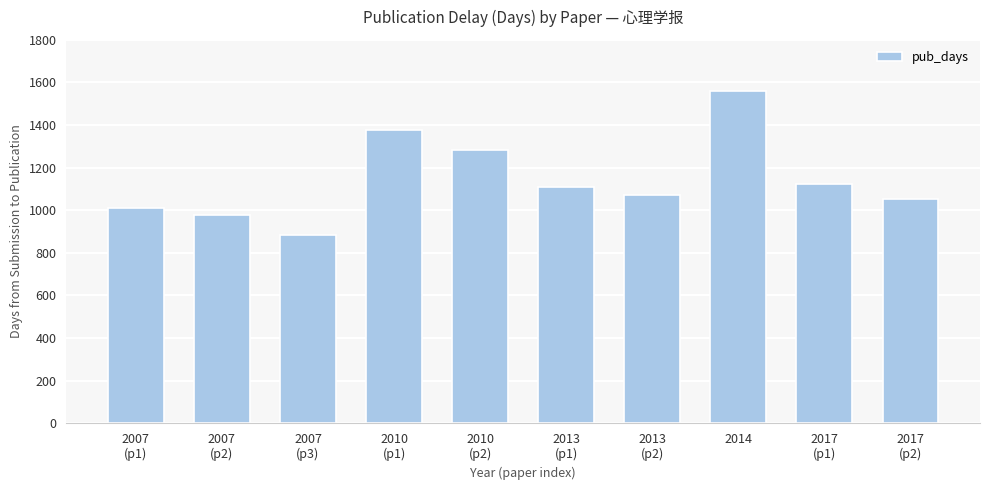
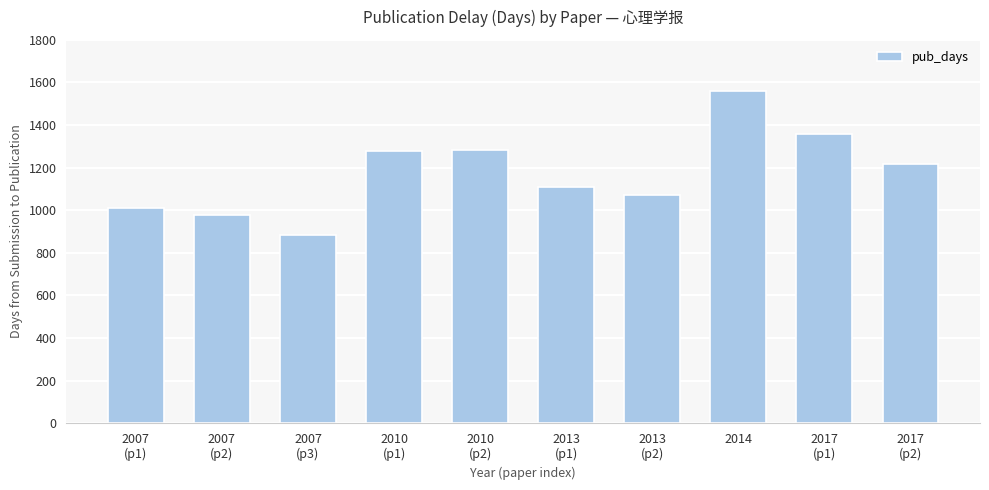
  {
    "2007 (p1)": 1010,
    "2007 (p2)": 980,
    "2007 (p3)": 880,
-   "2010 (p1)": 1380,
+   "2010 (p1)": 1280,
    "2010 (p2)": 1280,
    "2013 (p1)": 1110,
    "2013 (p2)": 1070,
    "2014": 1560,
-   "2017 (p1)": 1120,
-   "2017 (p2)": 1060
+   "2017 (p1)": 1360,
+   "2017 (p2)": 1220
  }
